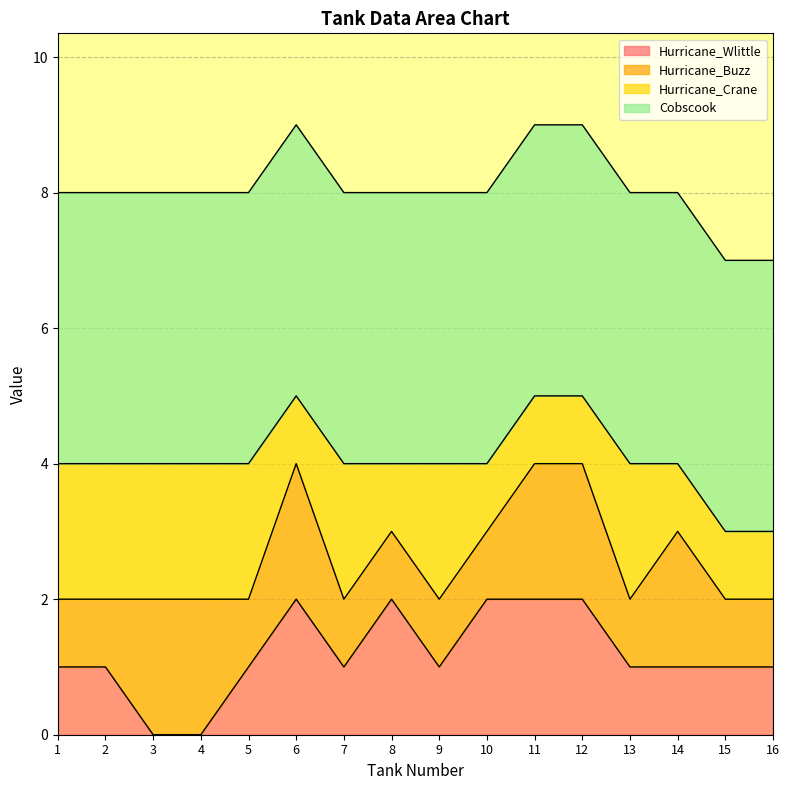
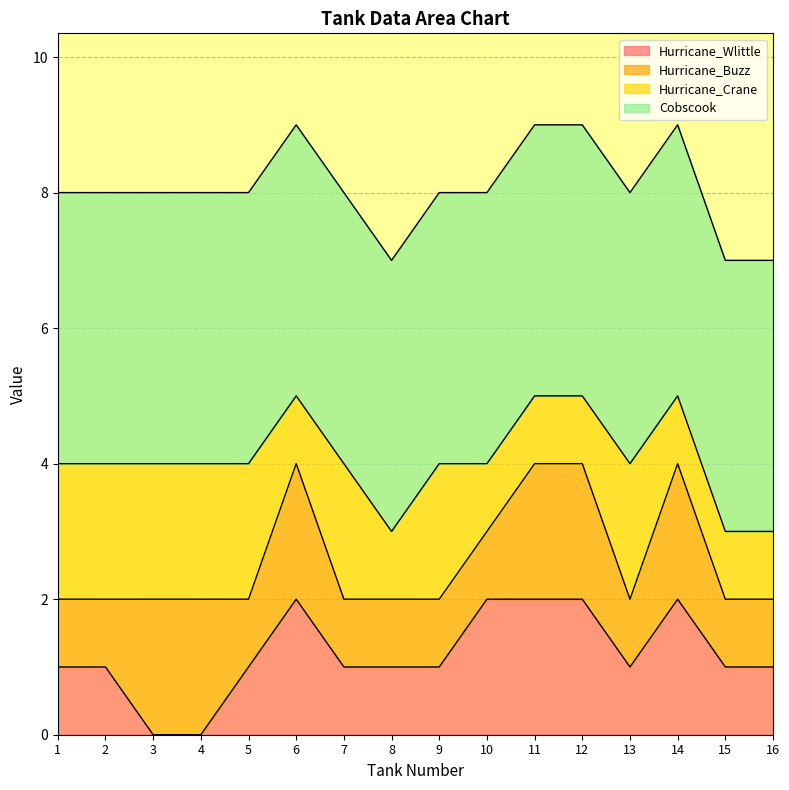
  {
    "Hurricane_Wlittle": {
      "1": 1,
      "2": 1,
      "3": 0,
      "4": 0,
      "5": 1,
      "6": 2,
      "7": 1,
-     "8": 2,
+     "8": 1,
      "9": 1,
      "10": 2,
      "11": 2,
      "12": 2,
      "13": 1,
-     "14": 1,
+     "14": 2,
      "15": 1,
      "16": 1
    },
    "Cobscook": {
      "1": 8,
      "2": 8,
      "3": 8,
      "4": 8,
      "5": 8,
      "6": 9,
      "7": 8,
      "9": 8,
      "10": 8,
      "11": 9,
      "12": 9,
      "13": 8,
      "15": 7,
      "16": 7
    }
  }
